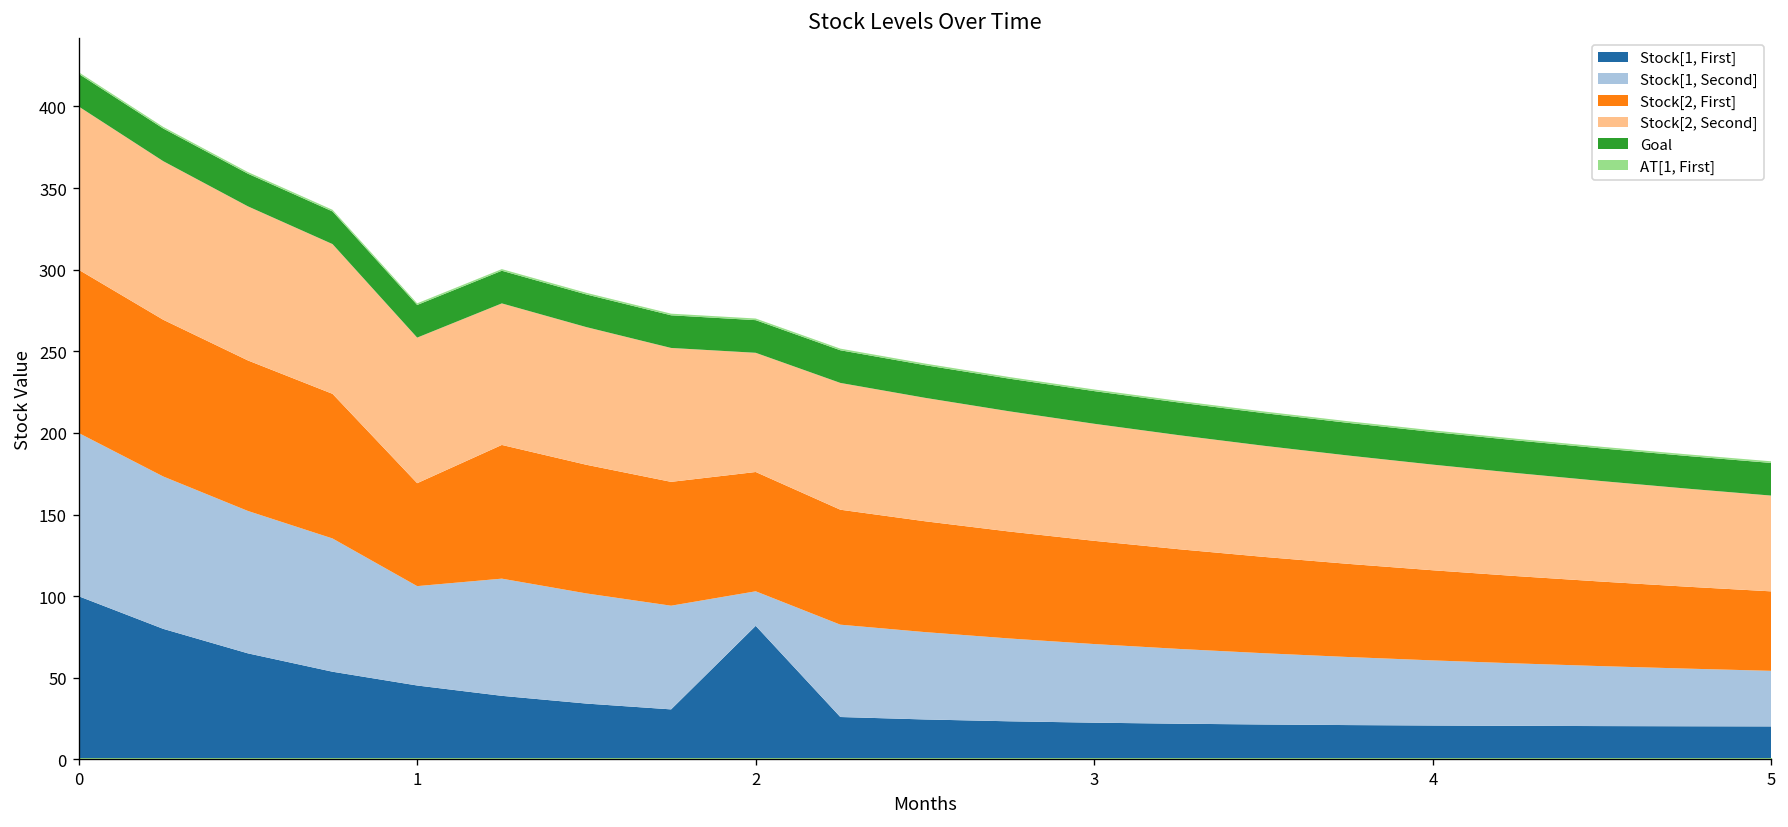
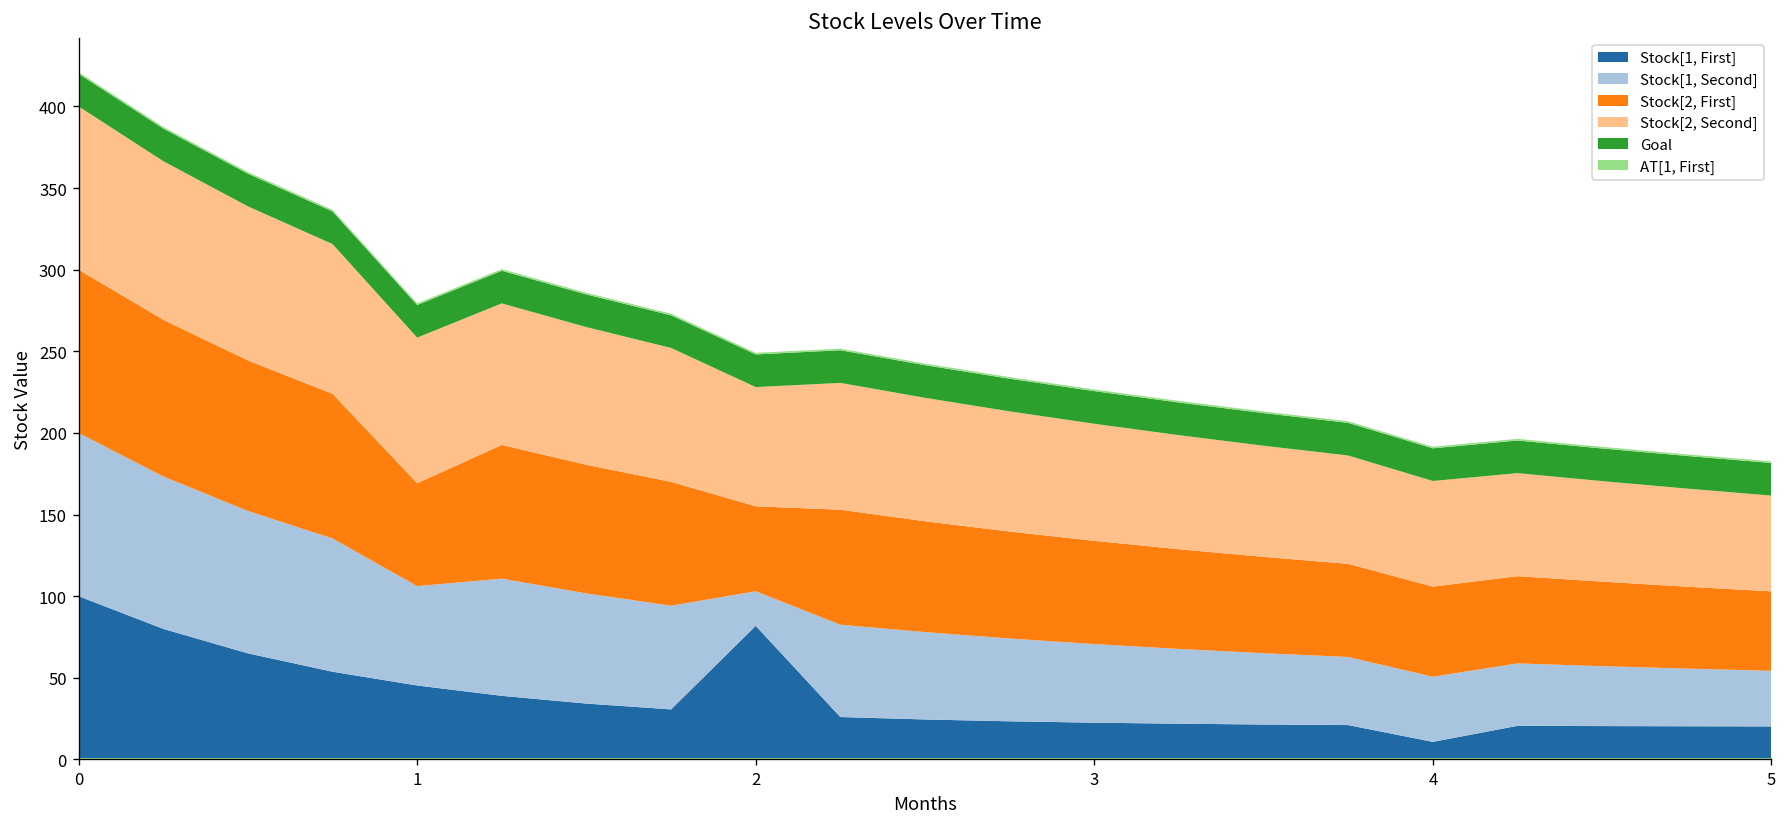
  {
    "Stock[1, First]": {
-     "4": 21
+     "4": 11
    },
    "Stock[2, First]": {
-     "2": 73
+     "2": 52
    }
  }
